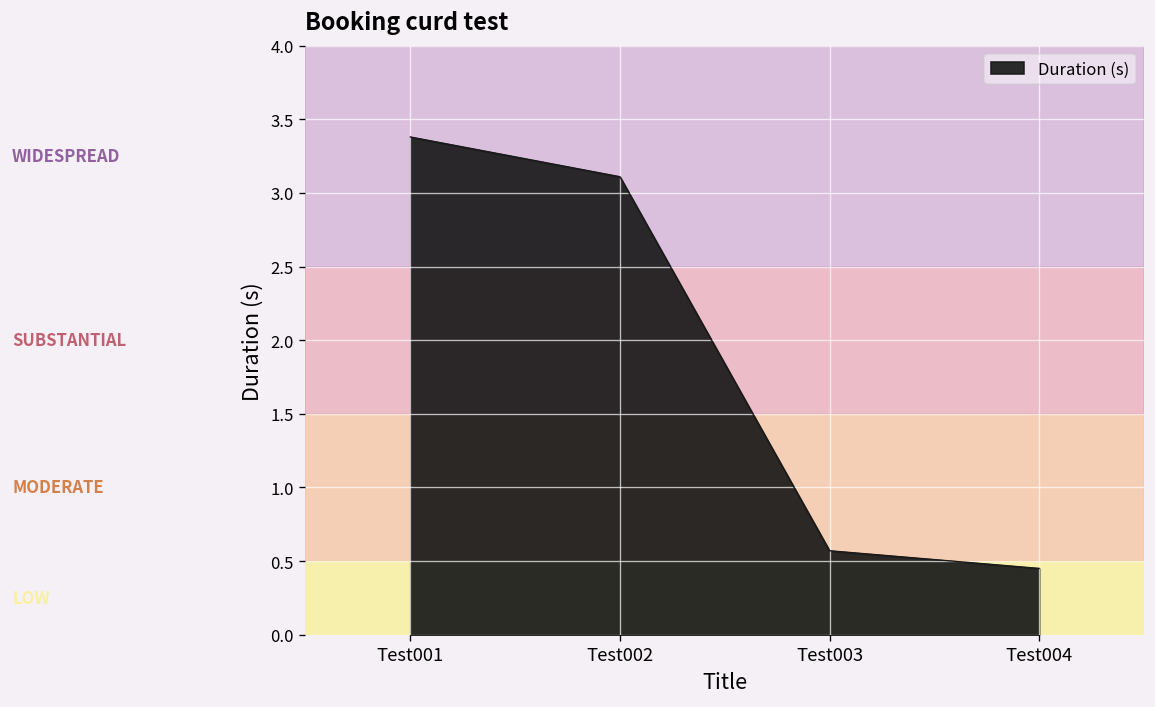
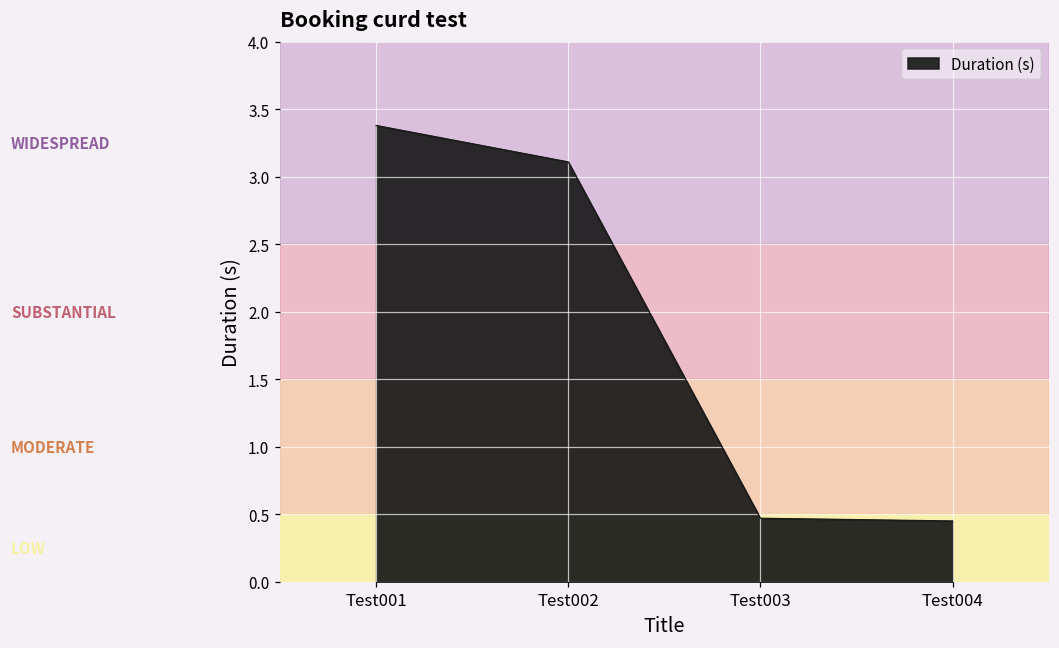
  {
    "Test001": 3.38,
    "Test002": 3.11,
-   "Test003": 0.57,
+   "Test003": 0.47,
    "Test004": 0.45
  }
